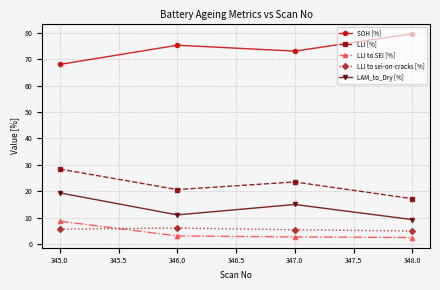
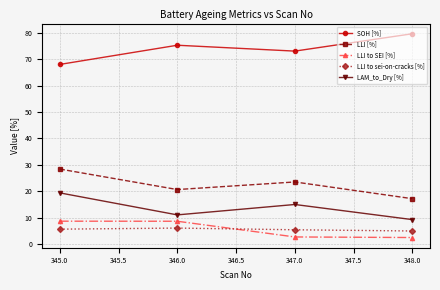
  {
    "LLI to SEI [%]": {
      "345.0": 9,
-     "346.0": 3,
+     "346.0": 9,
      "347.0": 3,
      "348.0": 2
    }
  }
